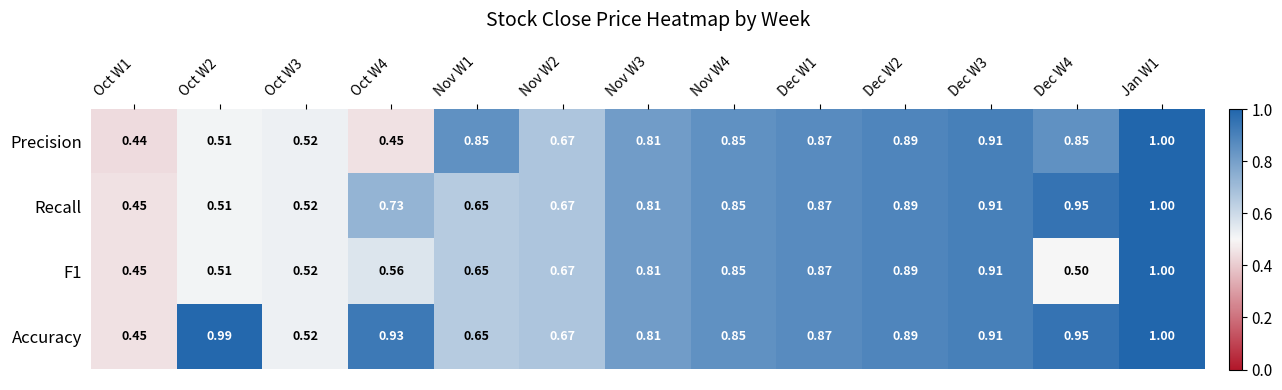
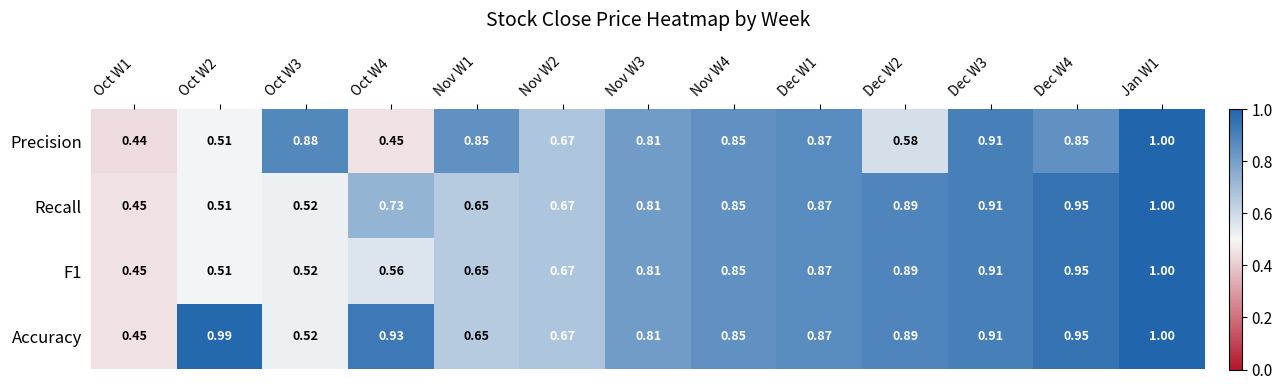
  {
    "Precision": {
      "Oct W1": 0.44,
      "Oct W2": 0.51,
-     "Oct W3": 0.52,
+     "Oct W3": 0.88,
      "Oct W4": 0.45,
      "Nov W1": 0.85,
      "Nov W2": 0.67,
      "Nov W3": 0.81,
      "Nov W4": 0.85,
      "Dec W1": 0.87,
-     "Dec W2": 0.89,
+     "Dec W2": 0.58,
      "Dec W3": 0.91,
      "Dec W4": 0.85,
      "Jan W1": 1.00
    },
    "Recall": {
      "Oct W1": 0.45,
      "Oct W2": 0.51,
      "Oct W3": 0.52,
      "Oct W4": 0.73,
      "Nov W1": 0.65,
      "Nov W2": 0.67,
      "Nov W3": 0.81,
      "Nov W4": 0.85,
      "Dec W1": 0.87,
      "Dec W2": 0.89,
      "Dec W3": 0.91,
      "Dec W4": 0.95,
      "Jan W1": 1.00
    },
    "F1": {
      "Oct W1": 0.45,
      "Oct W2": 0.51,
      "Oct W3": 0.52,
      "Oct W4": 0.56,
      "Nov W1": 0.65,
      "Nov W2": 0.67,
      "Nov W3": 0.81,
      "Nov W4": 0.85,
      "Dec W1": 0.87,
      "Dec W2": 0.89,
      "Dec W3": 0.91,
-     "Dec W4": 0.50,
+     "Dec W4": 0.95,
      "Jan W1": 1.00
    },
    "Accuracy": {
      "Oct W1": 0.45,
      "Oct W2": 0.99,
      "Oct W3": 0.52,
      "Oct W4": 0.93,
      "Nov W1": 0.65,
      "Nov W2": 0.67,
      "Nov W3": 0.81,
      "Nov W4": 0.85,
      "Dec W1": 0.87,
      "Dec W2": 0.89,
      "Dec W3": 0.91,
      "Dec W4": 0.95,
      "Jan W1": 1.00
    }
  }
